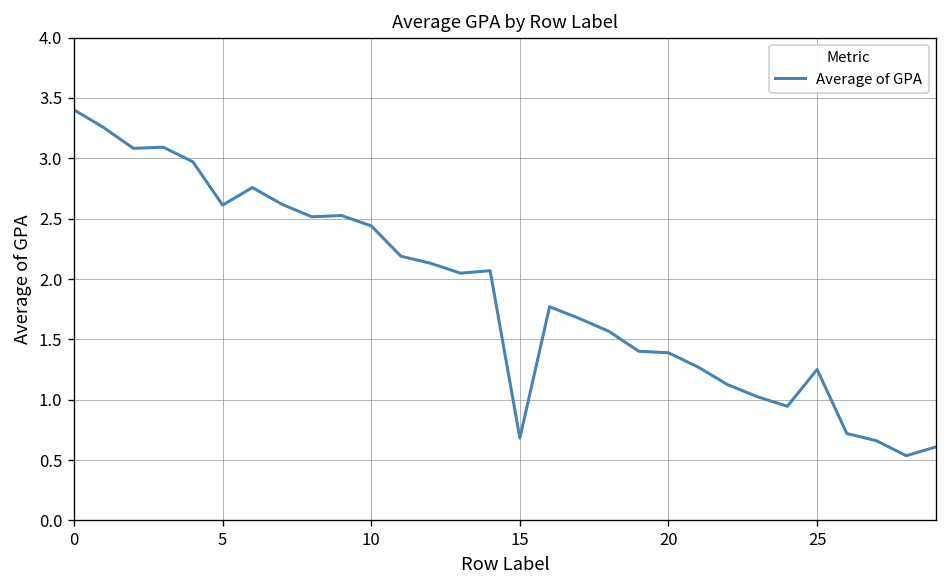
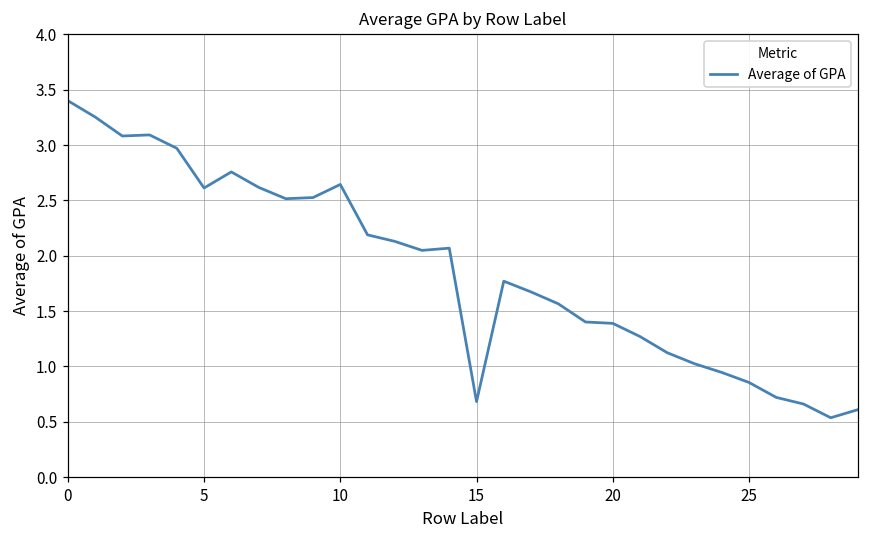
  {
    "0": 3.40,
    "5": 2.61,
-   "10": 2.44,
+   "10": 2.64,
    "15": 0.68,
    "20": 1.39,
-   "25": 1.25
+   "25": 0.86
  }
